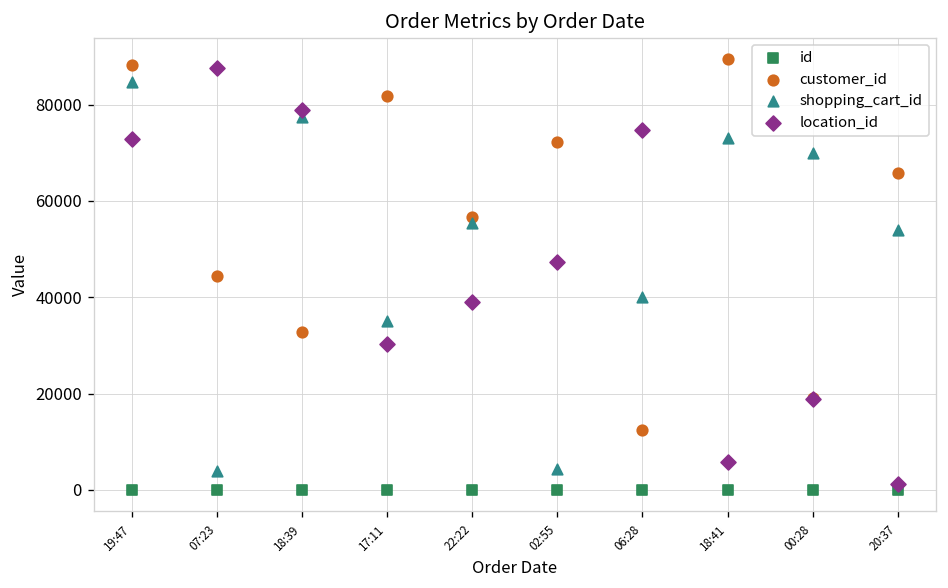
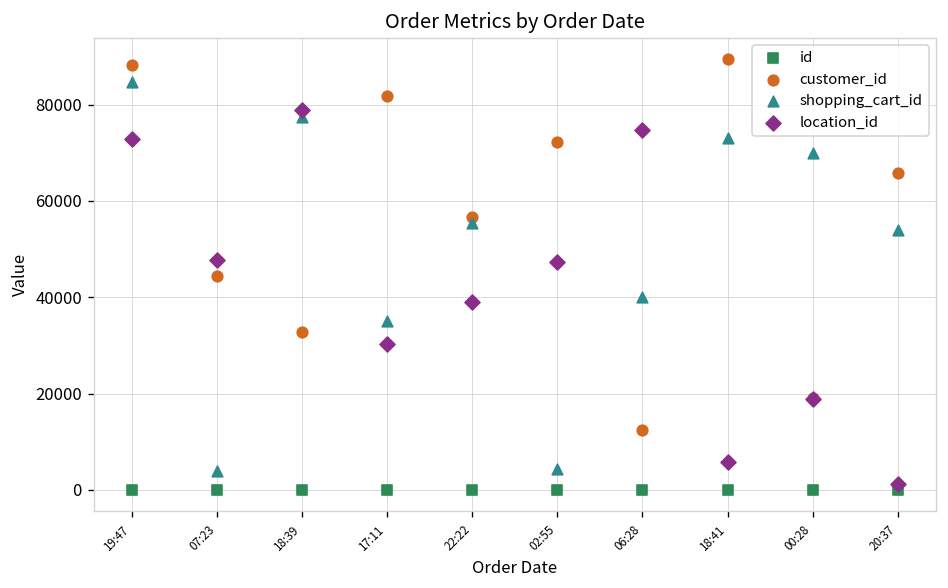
  {
    "location_id": {
-     "07:23": 88000
+     "07:23": 48000
    }
  }
